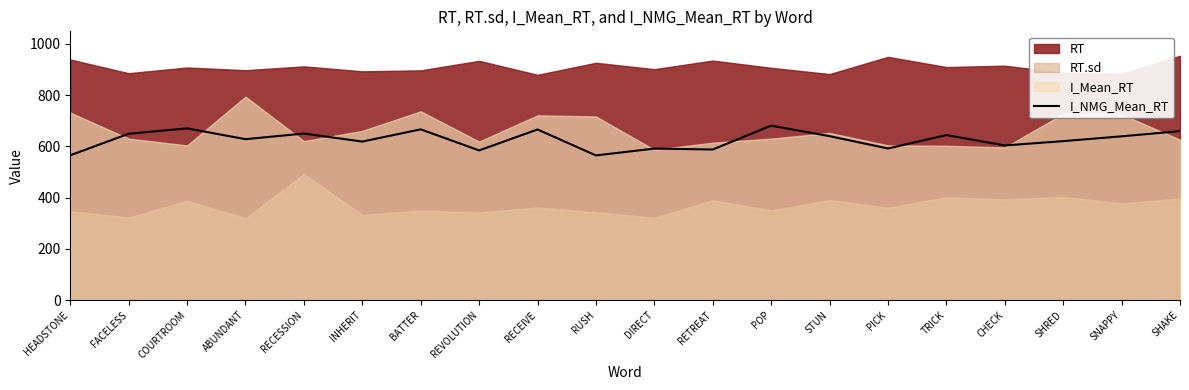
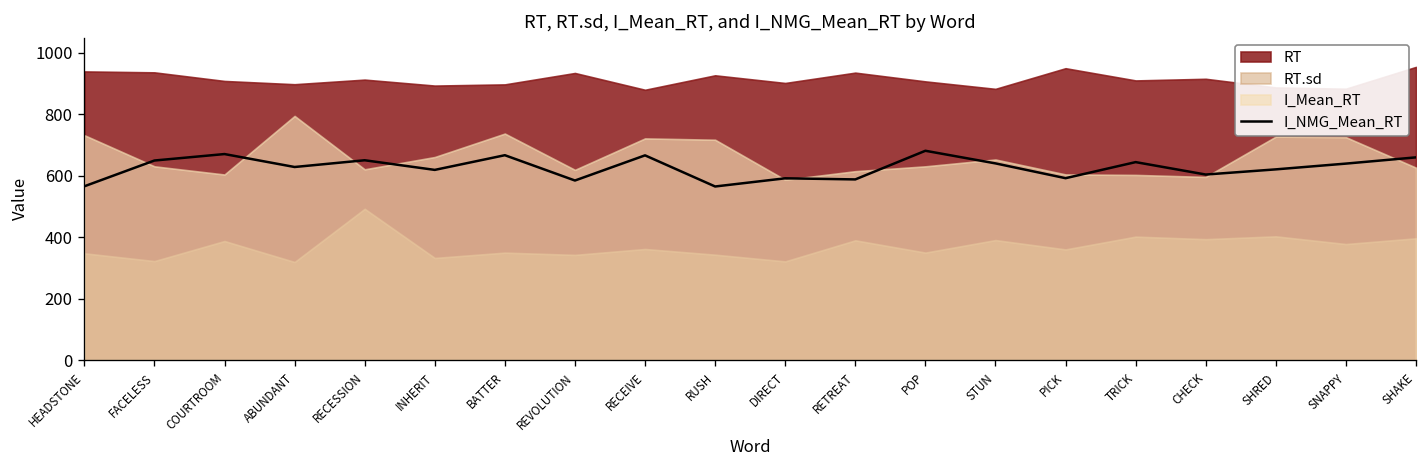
  {
    "I_NMG_Mean_RT": {
      "HEADSTONE": 570,
      "FACELESS": 650,
      "COURTROOM": 670,
      "ABUNDANT": 630,
      "RECESSION": 650,
      "INHERIT": 620,
      "BATTER": 670,
      "REVOLUTION": 580,
      "RECEIVE": 670,
      "RUSH": 560,
      "RETREAT": 590,
      "POP": 680,
      "STUN": 640,
      "PICK": 590,
      "TRICK": 640,
      "SHRED": 620,
      "SNAPPY": 640,
      "SHAKE": 660
    },
    "RT": {
      "HEADSTONE": 940,
-     "FACELESS": 890,
+     "FACELESS": 940,
      "COURTROOM": 910,
      "ABUNDANT": 900,
      "RECESSION": 910,
      "INHERIT": 890,
      "BATTER": 900,
      "REVOLUTION": 930,
      "RECEIVE": 880,
      "RUSH": 930,
      "DIRECT": 900,
      "RETREAT": 940,
      "POP": 910,
      "STUN": 880,
      "PICK": 950,
      "TRICK": 910,
      "CHECK": 920,
      "SHAKE": 950
    },
    "RT.sd": {
      "HEADSTONE": 350,
      "FACELESS": 320,
      "COURTROOM": 390,
      "ABUNDANT": 320,
      "RECESSION": 490,
      "INHERIT": 330,
      "BATTER": 350,
      "REVOLUTION": 340,
      "RECEIVE": 360,
      "RUSH": 340,
      "DIRECT": 320,
      "RETREAT": 390,
      "POP": 350,
      "STUN": 390,
      "PICK": 360,
      "TRICK": 400,
      "CHECK": 390,
      "SHRED": 400,
      "SNAPPY": 380,
      "SHAKE": 400
    },
    "I_Mean_RT": {
      "HEADSTONE": 730,
      "FACELESS": 630,
      "COURTROOM": 600,
      "ABUNDANT": 790,
      "RECESSION": 620,
      "INHERIT": 660,
      "BATTER": 740,
      "REVOLUTION": 620,
      "RECEIVE": 720,
      "RUSH": 720,
      "RETREAT": 610,
      "POP": 630,
      "STUN": 650,
      "PICK": 600,
      "TRICK": 600,
      "SHAKE": 630
    }
  }
